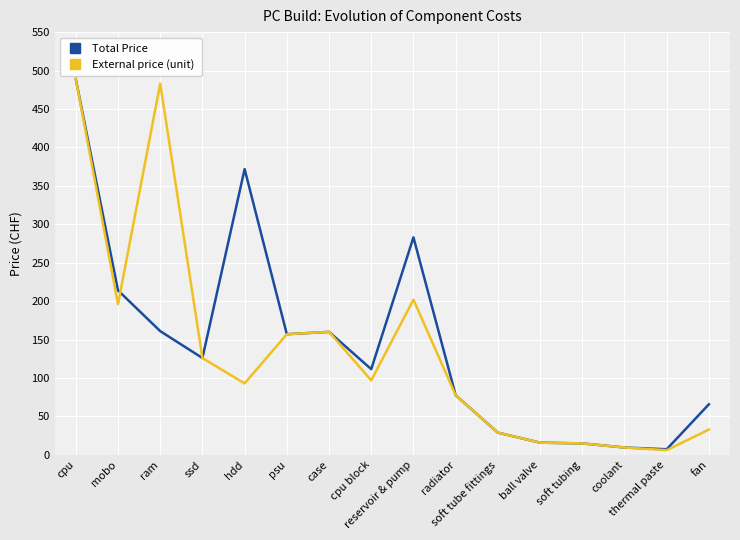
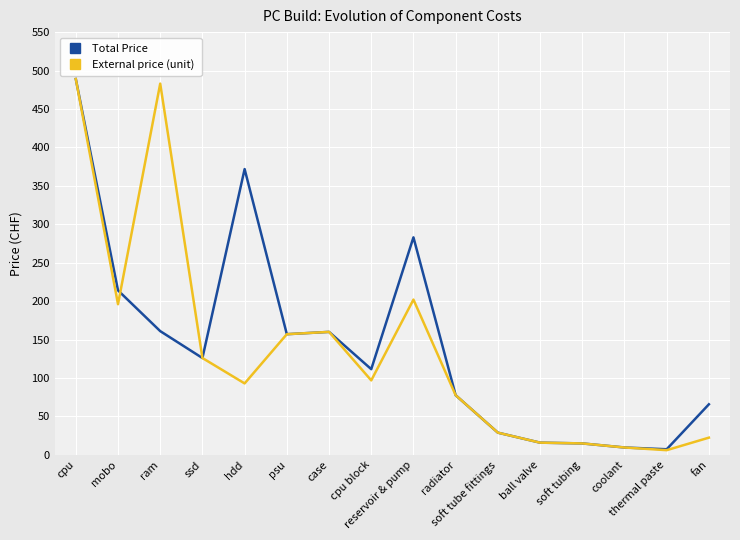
  {
    "Total Price": {
      "mobo": 210,
      "ram": 160,
      "hdd": 370,
      "cpu block": 110,
      "reservoir & pump": 280,
      "fan": 70
    },
    "External price (unit)": {
      "mobo": 200,
      "ram": 480,
      "hdd": 90,
      "cpu block": 100,
      "reservoir & pump": 200,
-     "fan": 30
+     "fan": 20
    }
  }
